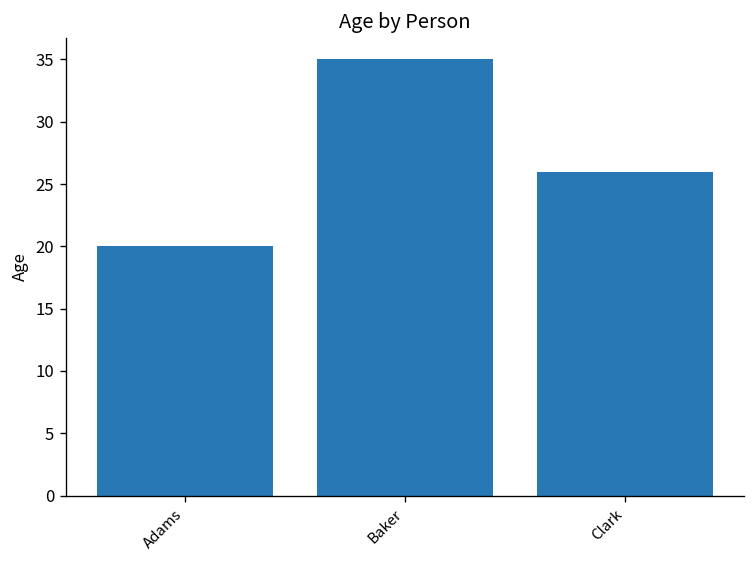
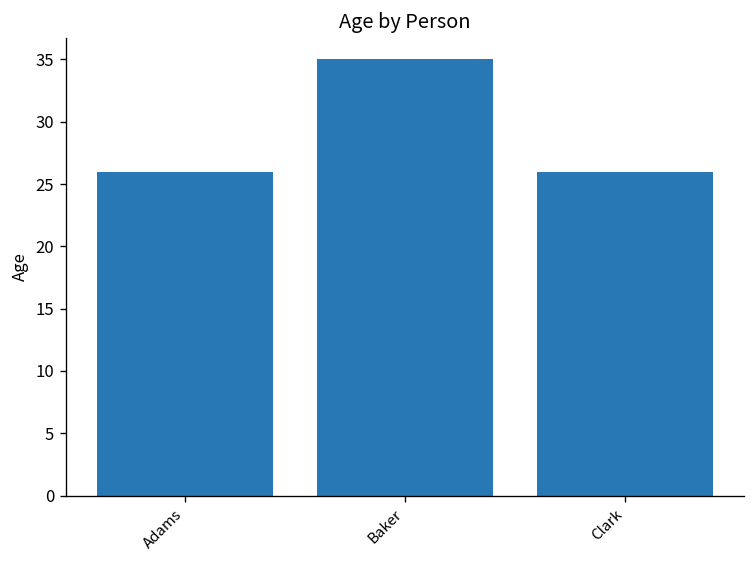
  {
-   "Adams": 20,
+   "Adams": 26,
    "Baker": 35,
    "Clark": 26
  }
